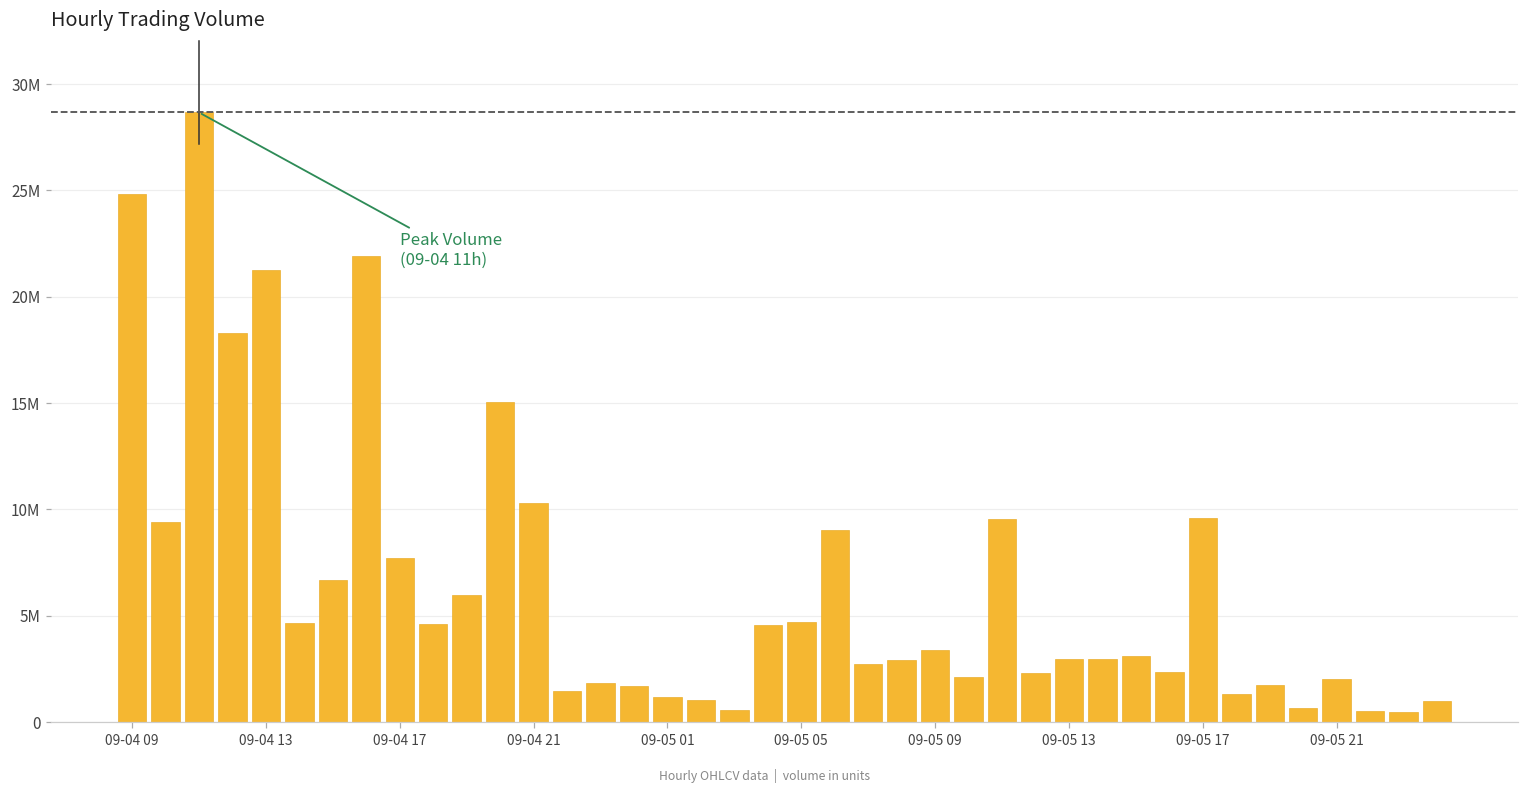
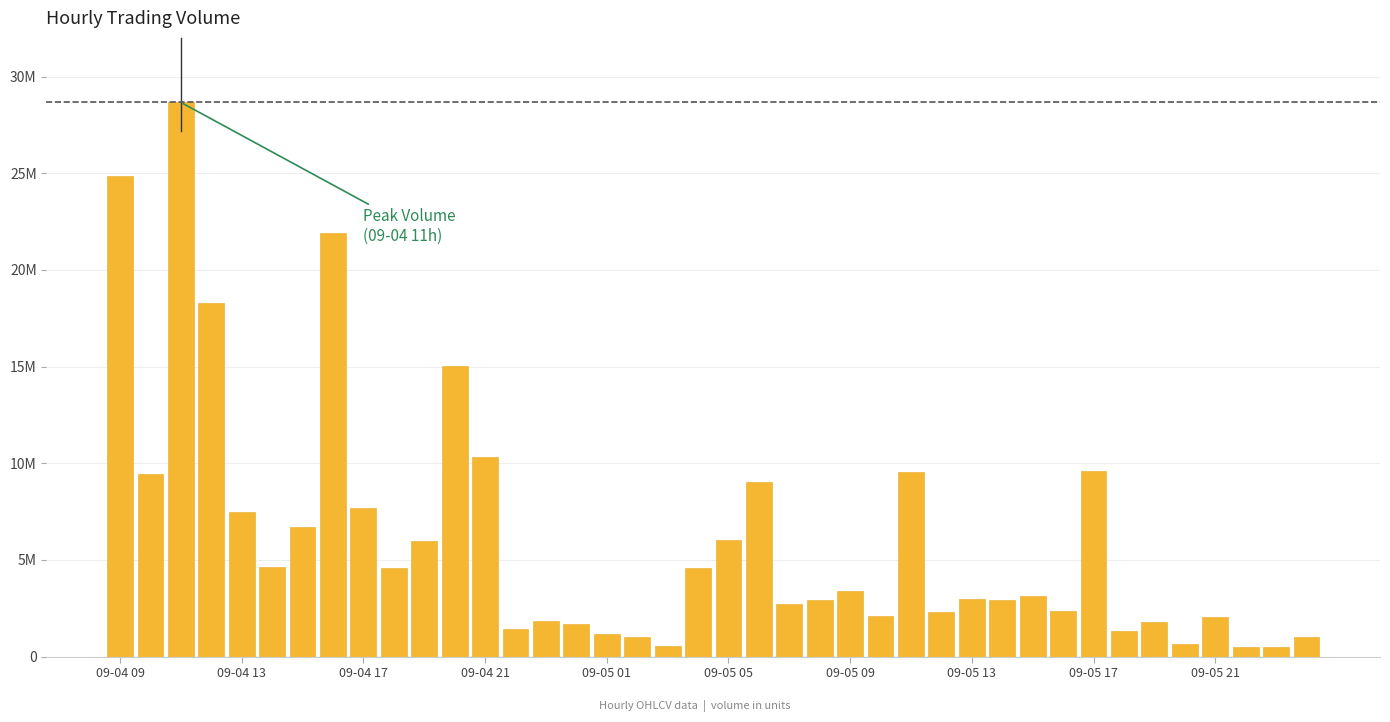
  {
    "09-04 09": 24800000,
-   "09-04 13": 21300000,
+   "09-04 13": 7500000,
    "09-04 17": 7700000,
    "09-04 21": 10300000,
    "09-05 01": 1200000,
-   "09-05 05": 4700000,
+   "09-05 05": 6000000,
    "09-05 09": 3400000,
    "09-05 13": 3000000,
    "09-05 17": 9600000,
    "09-05 21": 2000000
  }
